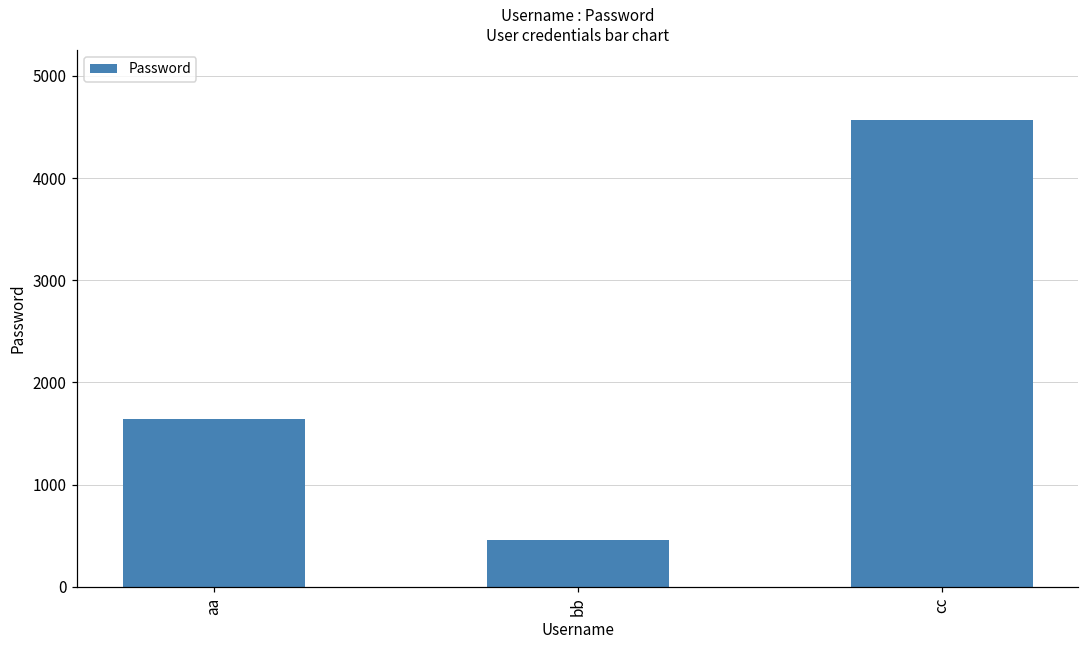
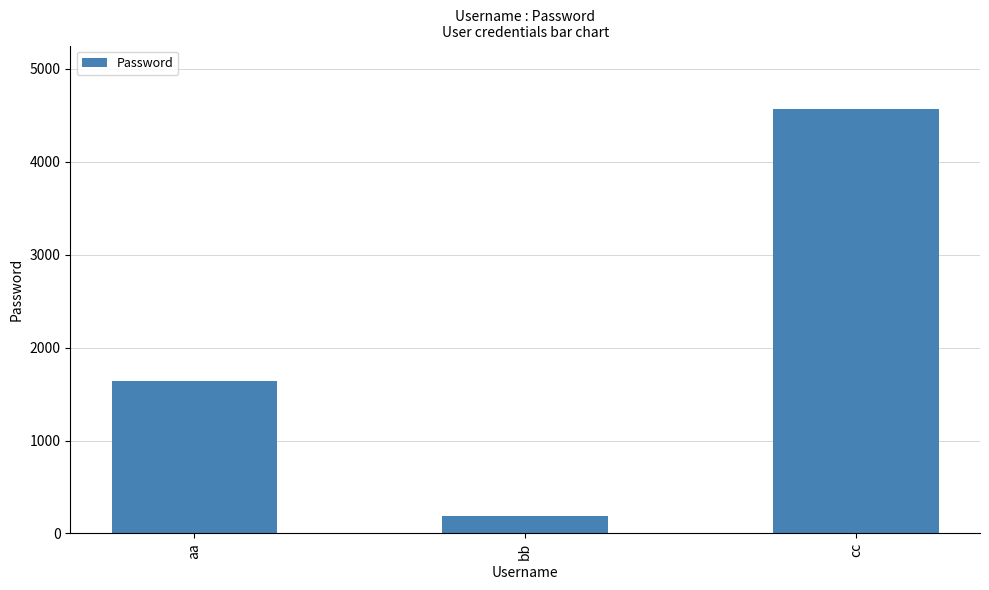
  {
    "aa": 1600,
-   "bb": 500,
+   "bb": 200,
    "cc": 4600
  }
